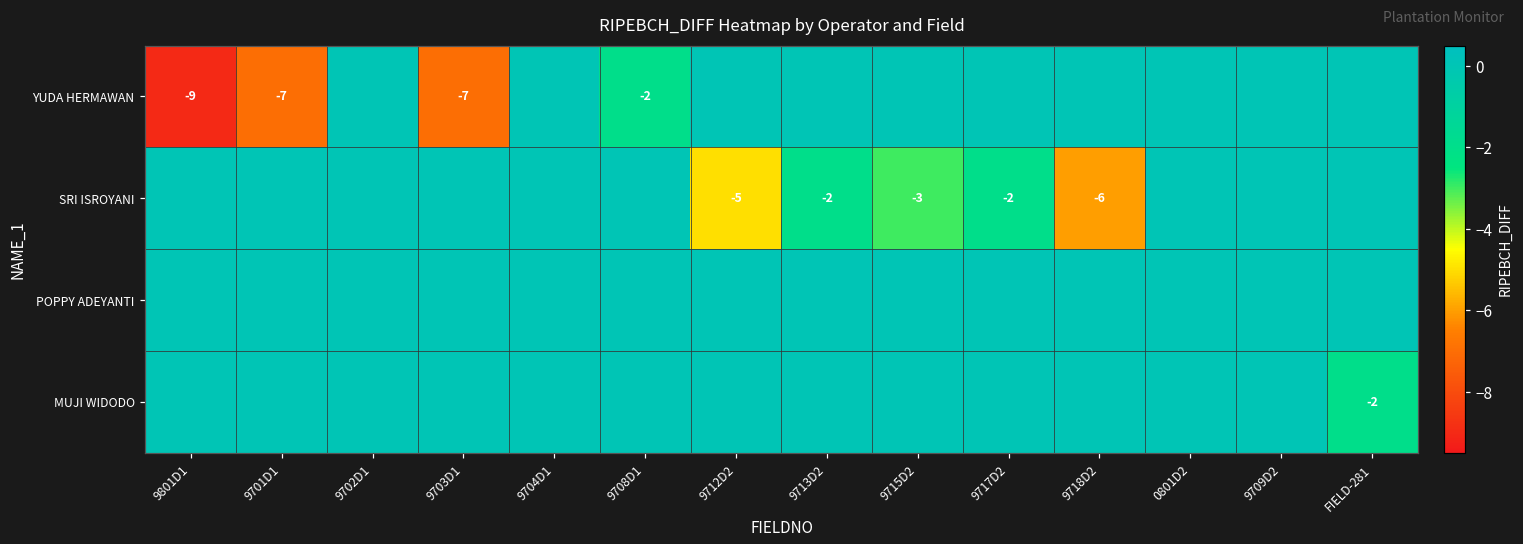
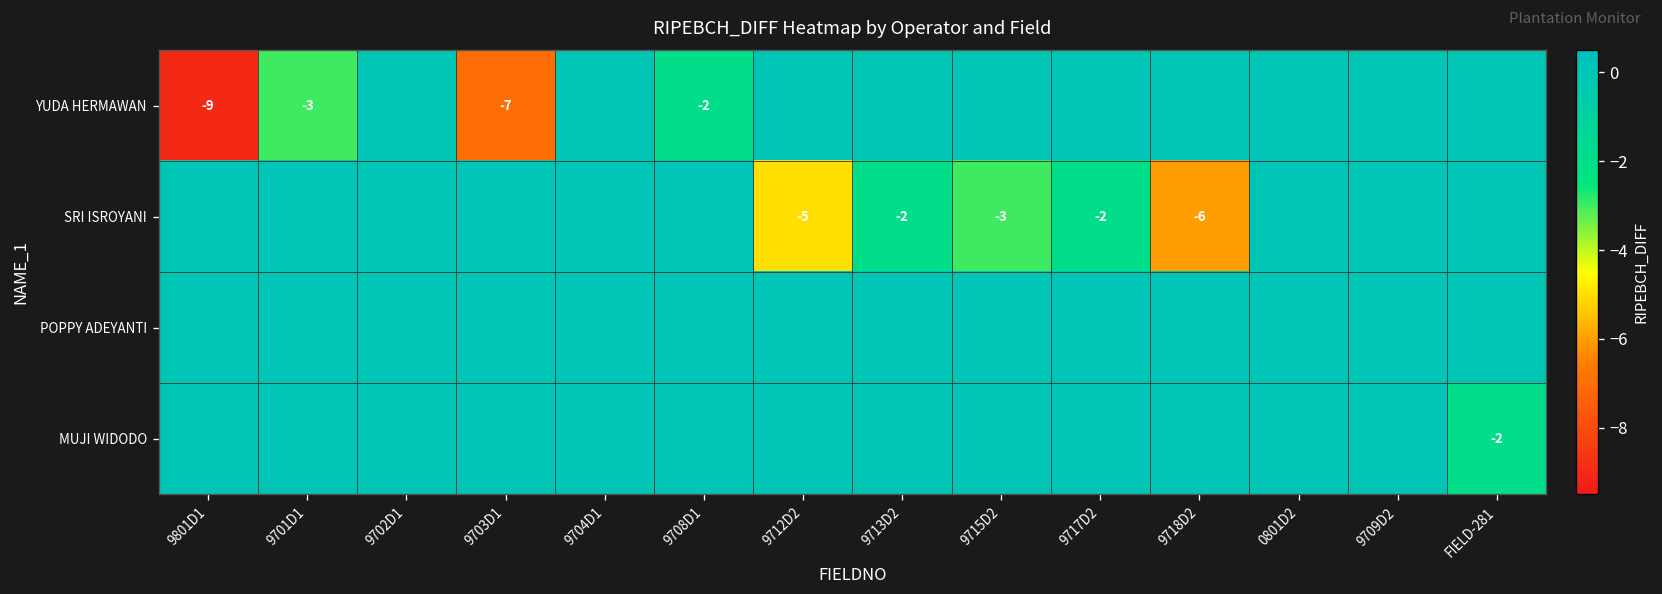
  {
    "YUDA HERMAWAN": {
      "9801D1": -9,
-     "9701D1": -7,
+     "9701D1": -3,
      "9703D1": -7,
      "9708D1": -2
    },
    "SRI ISROYANI": {
      "9712D2": -5,
      "9713D2": -2,
      "9715D2": -3,
      "9717D2": -2,
      "9718D2": -6
    },
    "MUJI WIDODO": {
      "FIELD-281": -2
    }
  }
